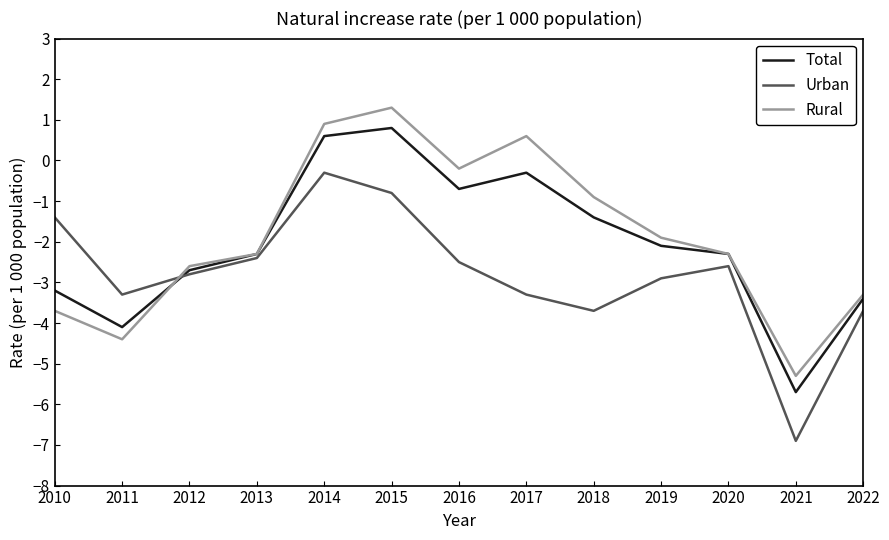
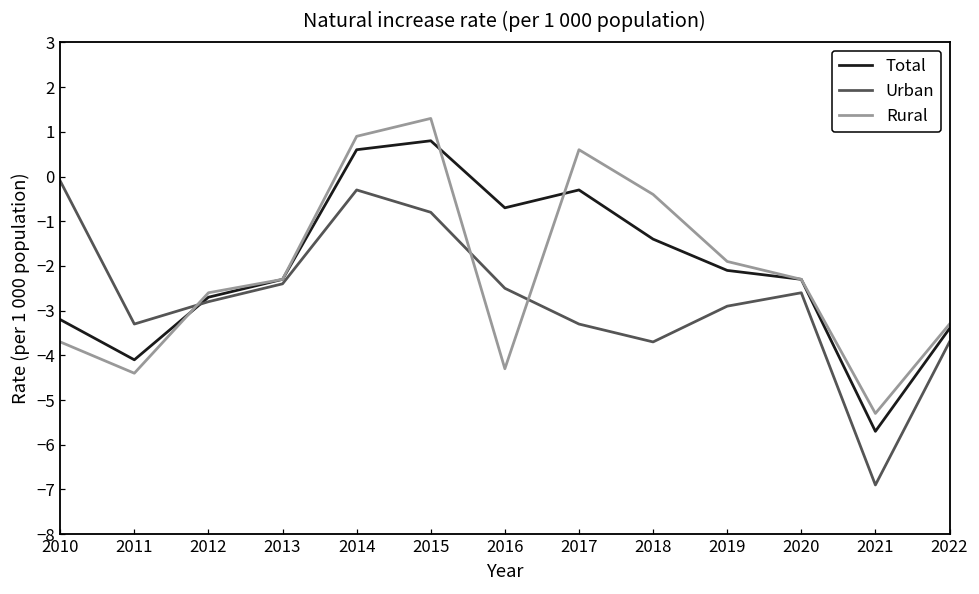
  {
    "Total": {
      "2010": -3.2,
      "2011": -4.1,
      "2012": -2.7,
      "2014": 0.6,
      "2015": 0.8,
      "2016": -0.7,
      "2017": -0.3,
      "2018": -1.4,
      "2019": -2.1,
      "2021": -5.7,
      "2022": -3.4
    },
    "Urban": {
-     "2010": -1.4,
+     "2010": -0.1,
      "2011": -3.3,
      "2012": -2.8,
      "2013": -2.4,
      "2014": -0.3,
      "2015": -0.8,
      "2016": -2.5,
      "2017": -3.3,
      "2018": -3.7,
      "2019": -2.9,
      "2020": -2.6,
      "2021": -6.9,
      "2022": -3.7
    },
    "Rural": {
      "2010": -3.7,
      "2011": -4.4,
      "2012": -2.6,
      "2014": 0.9,
      "2015": 1.3,
-     "2016": -0.2,
+     "2016": -4.3,
      "2017": 0.6,
-     "2018": -0.9,
+     "2018": -0.4,
      "2019": -1.9,
      "2021": -5.3,
      "2022": -3.3
    }
  }
